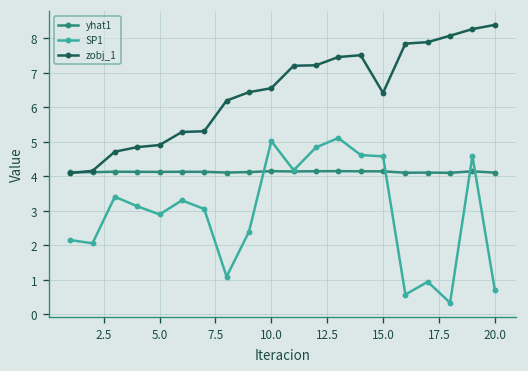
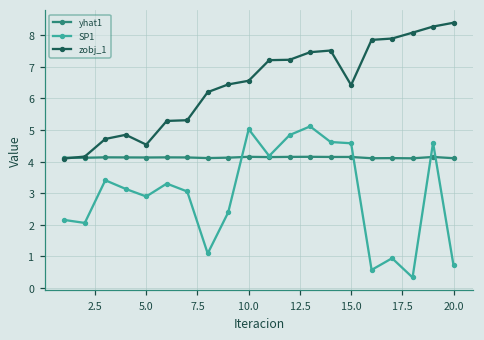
  {
    "zobj_1": {
-     "5.0": 4.9,
+     "5.0": 4.5,
      "10.0": 6.6,
      "15.0": 6.4,
      "20.0": 8.4
    }
  }
